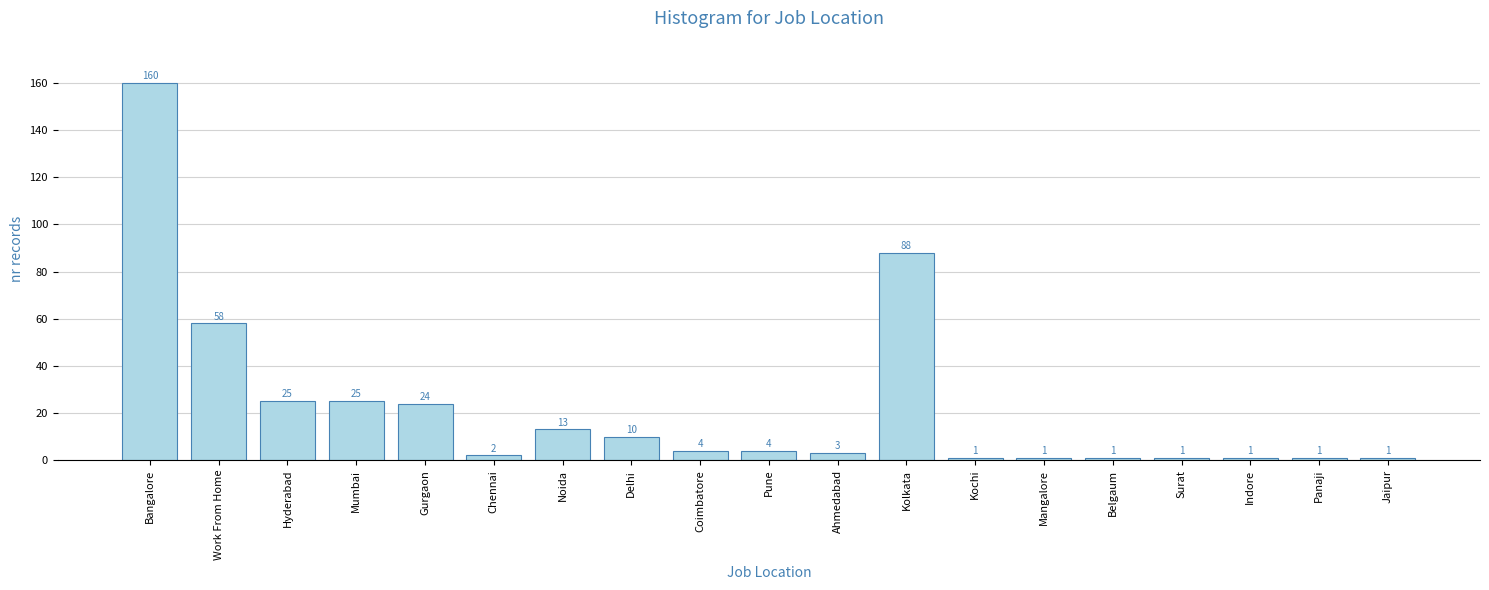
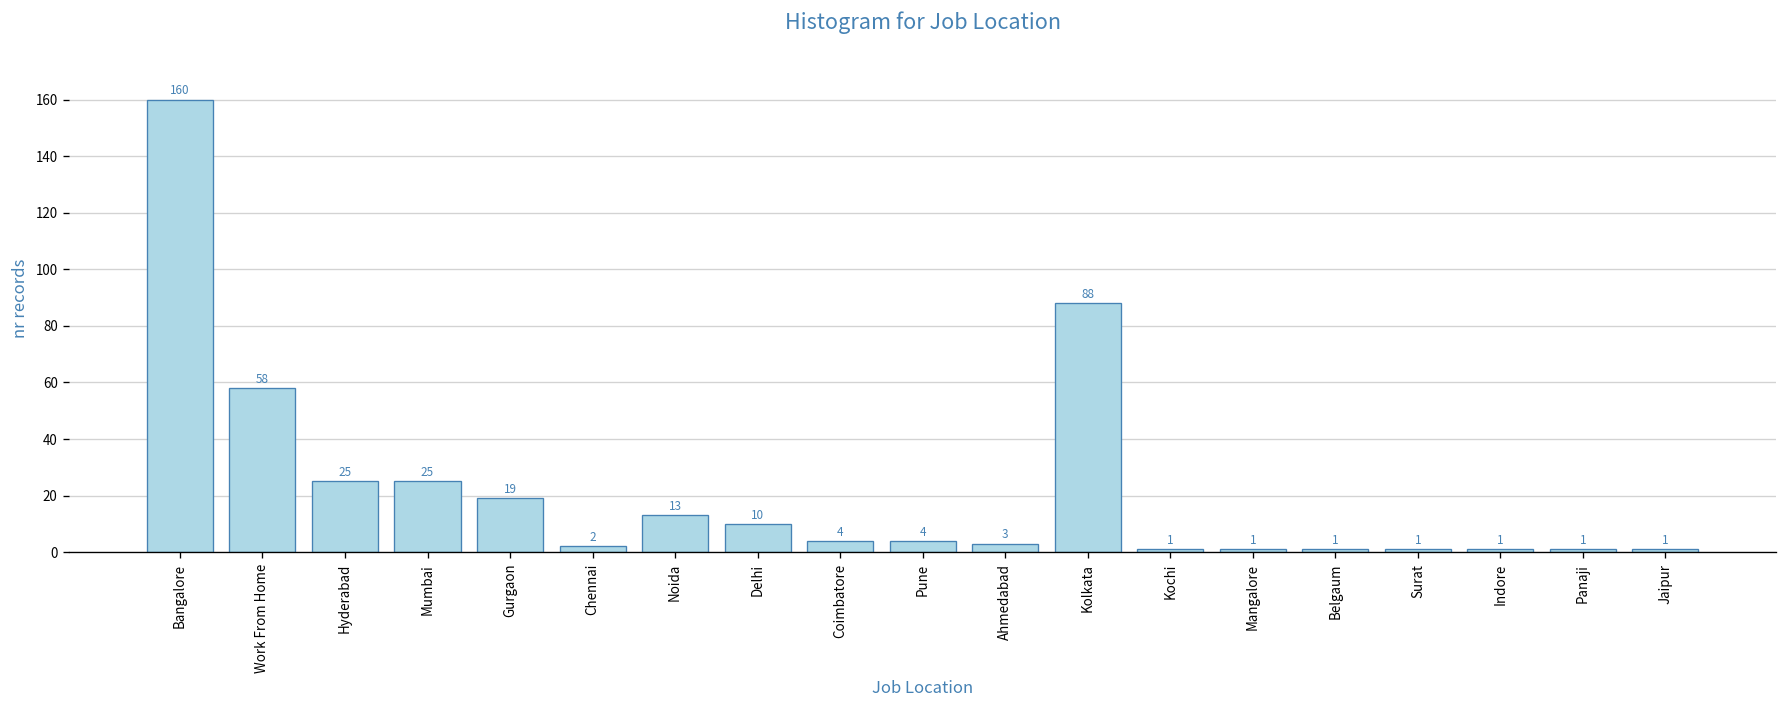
  {
    "Bangalore": 160,
    "Work From Home": 58,
    "Hyderabad": 25,
    "Mumbai": 25,
-   "Gurgaon": 24,
+   "Gurgaon": 19,
    "Chennai": 2,
    "Noida": 13,
    "Delhi": 10,
    "Coimbatore": 4,
    "Pune": 4,
    "Ahmedabad": 3,
    "Kolkata": 88,
    "Kochi": 1,
    "Mangalore": 1,
    "Belgaum": 1,
    "Surat": 1,
    "Indore": 1,
    "Panaji": 1,
    "Jaipur": 1
  }
